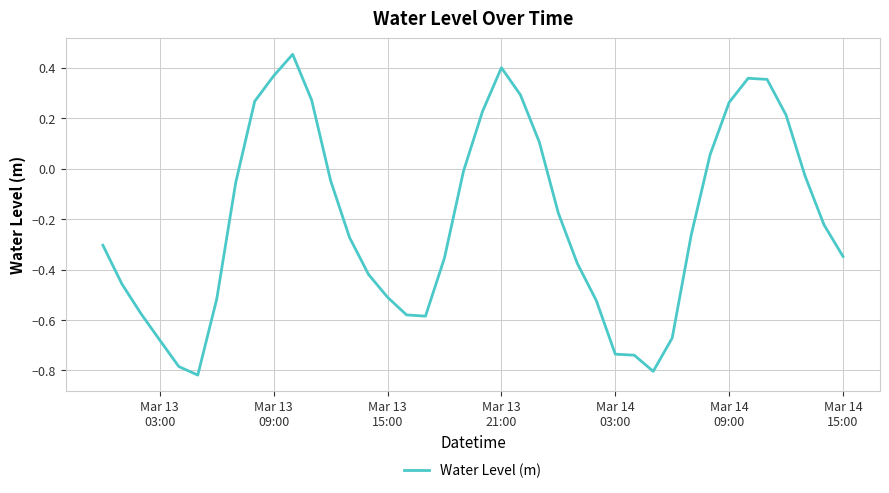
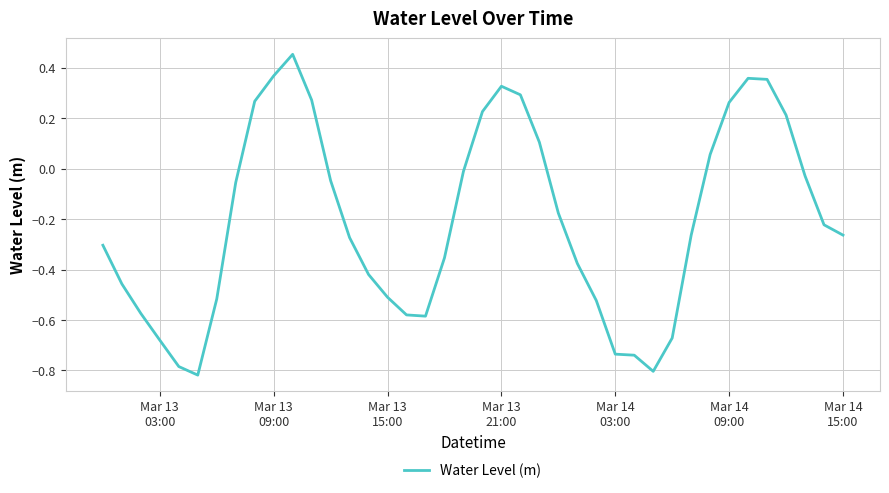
  {
    "Mar 13 03:00": -0.68,
    "Mar 13 09:00": 0.37,
    "Mar 13 15:00": -0.51,
-   "Mar 13 21:00": 0.40,
+   "Mar 13 21:00": 0.33,
    "Mar 14 03:00": -0.74,
    "Mar 14 09:00": 0.26,
-   "Mar 14 15:00": -0.35
+   "Mar 14 15:00": -0.26
  }
